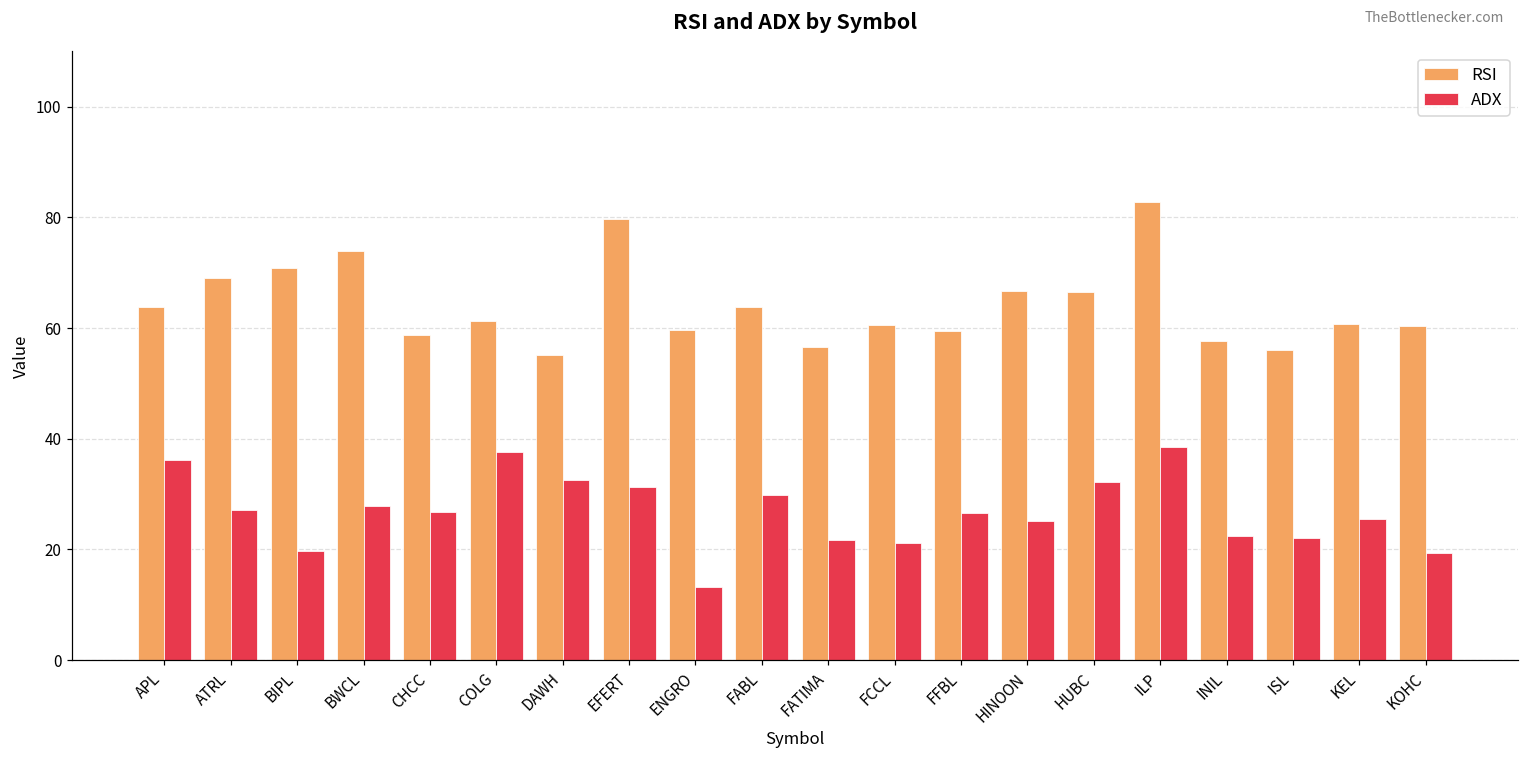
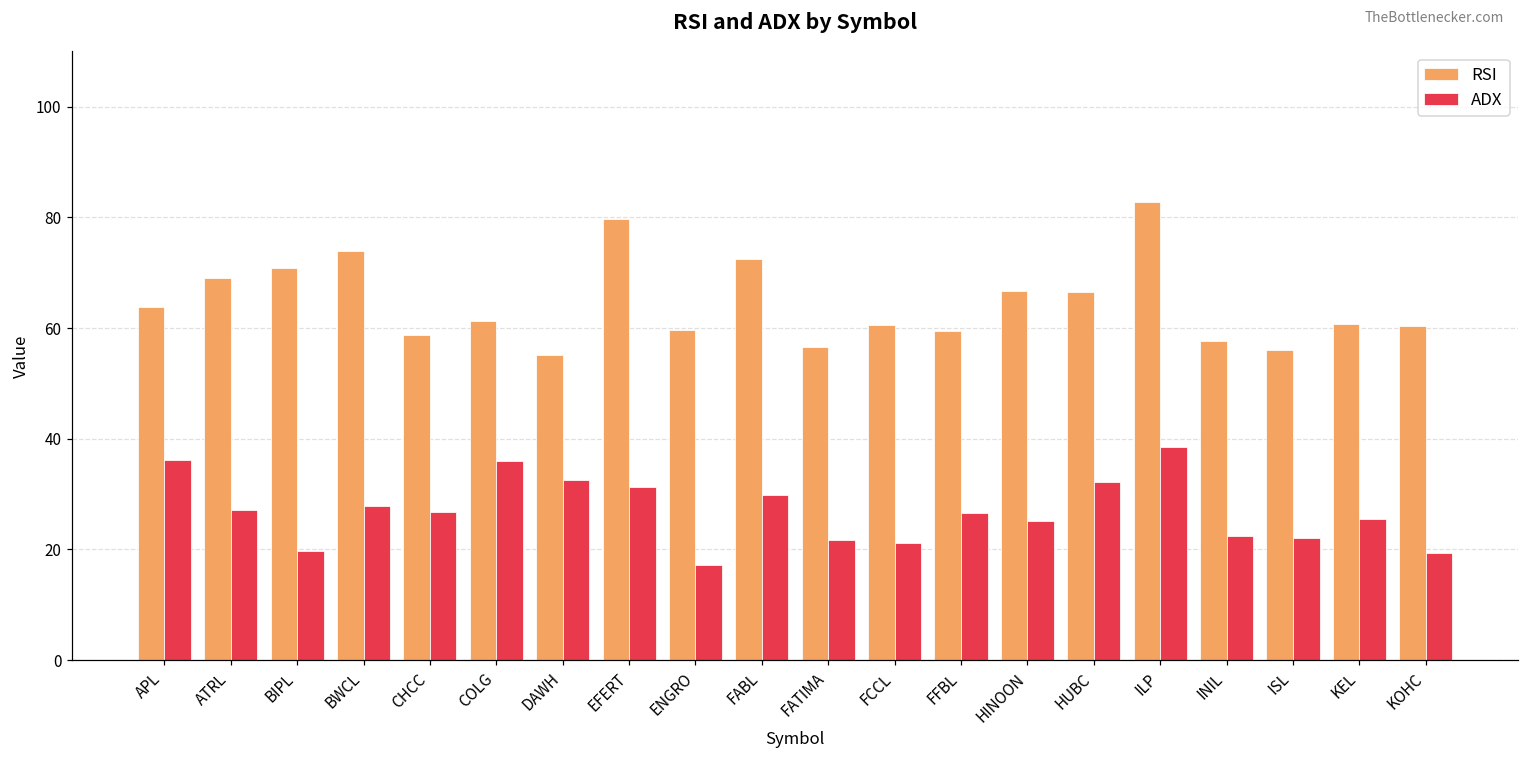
  {
    "RSI": {
      "APL": 64,
      "ATRL": 69,
      "BIPL": 71,
      "BWCL": 74,
      "CHCC": 59,
      "COLG": 61,
      "DAWH": 55,
      "EFERT": 80,
      "ENGRO": 60,
-     "FABL": 64,
+     "FABL": 72,
      "FATIMA": 57,
      "FCCL": 61,
      "FFBL": 59,
      "HINOON": 67,
      "HUBC": 66,
      "ILP": 83,
      "INIL": 58,
      "ISL": 56,
      "KEL": 61,
      "KOHC": 60
    },
    "ADX": {
      "APL": 36,
      "ATRL": 27,
      "BIPL": 20,
      "BWCL": 28,
      "CHCC": 27,
-     "COLG": 38,
+     "COLG": 36,
      "DAWH": 33,
      "EFERT": 31,
-     "ENGRO": 13,
+     "ENGRO": 17,
      "FABL": 30,
      "FATIMA": 22,
      "FCCL": 21,
      "FFBL": 27,
      "HINOON": 25,
      "HUBC": 32,
      "ILP": 39,
      "INIL": 22,
      "ISL": 22,
      "KEL": 26,
      "KOHC": 19
    }
  }
